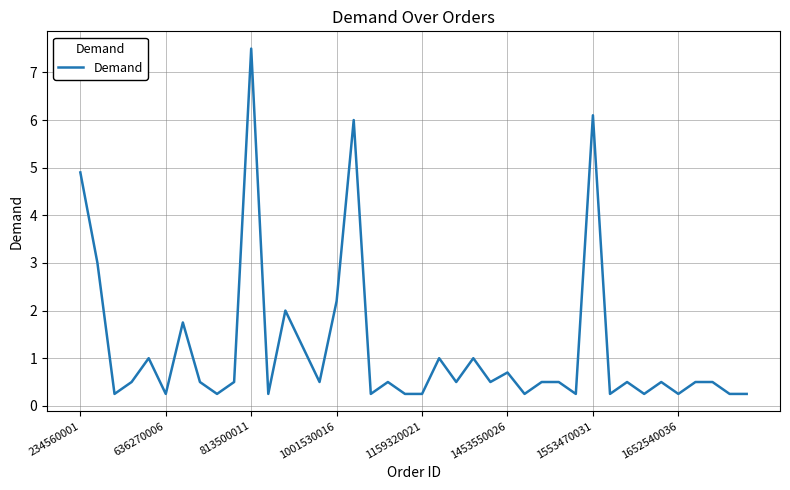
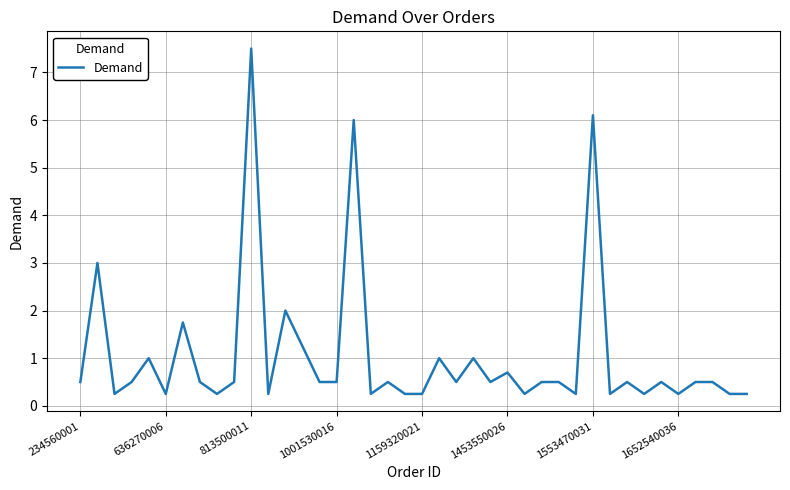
  {
-   "234560001": 4.9,
+   "234560001": 0.5,
    "636270006": 0.3,
    "813500011": 7.5,
-   "1001530016": 2.2,
+   "1001530016": 0.5,
    "1159320021": 0.3,
    "1453550026": 0.7,
    "1553470031": 6.1,
    "1652540036": 0.3
  }
